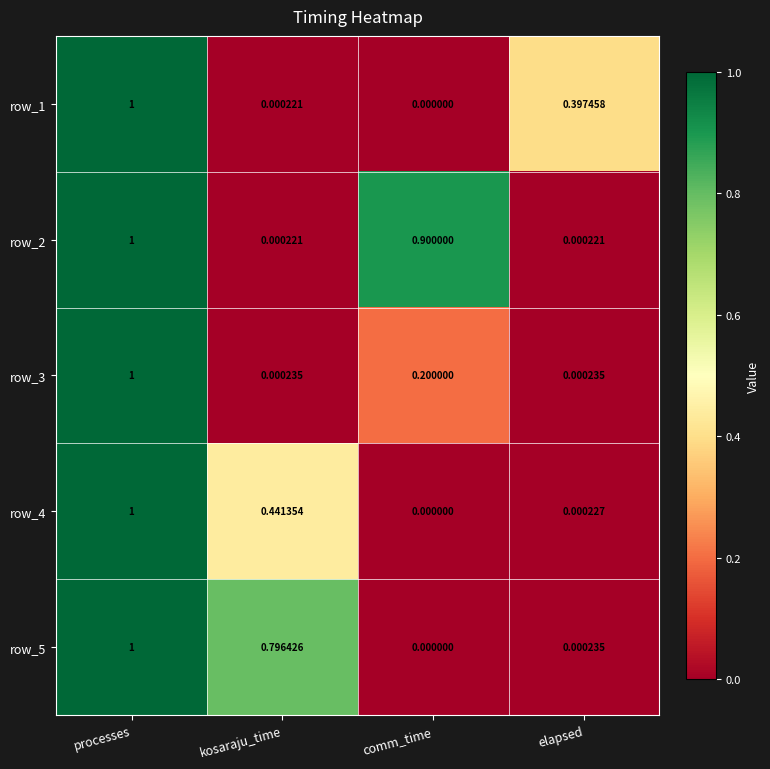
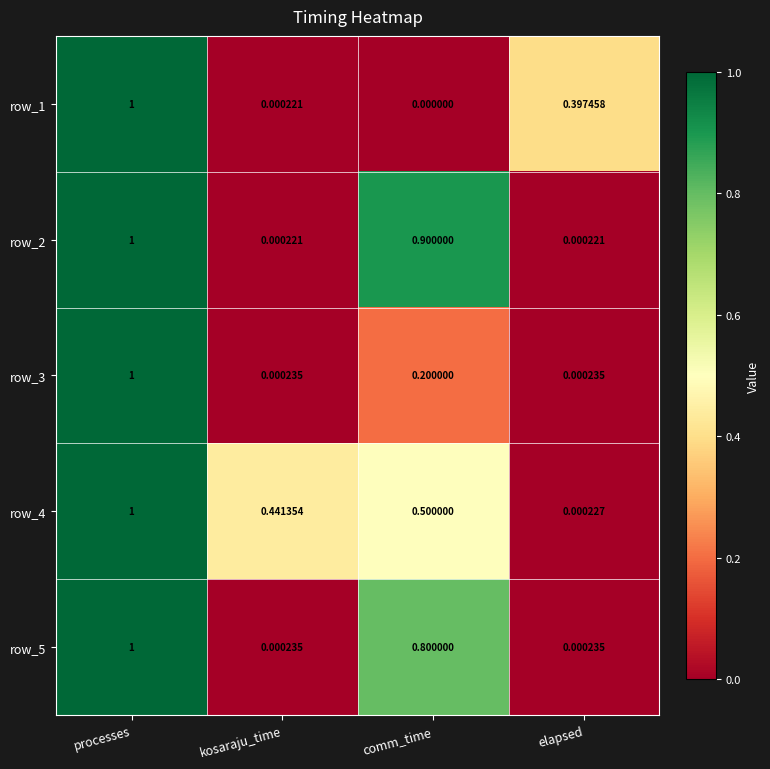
  {
    "row_1": {
      "processes": 1,
      "kosaraju_time": 0.000221,
      "comm_time": 0.000000,
      "elapsed": 0.397458
    },
    "row_2": {
      "processes": 1,
      "kosaraju_time": 0.000221,
      "comm_time": 0.900000,
      "elapsed": 0.000221
    },
    "row_3": {
      "processes": 1,
      "kosaraju_time": 0.000235,
      "comm_time": 0.200000,
      "elapsed": 0.000235
    },
    "row_4": {
      "processes": 1,
      "kosaraju_time": 0.441354,
-     "comm_time": 0.000000,
+     "comm_time": 0.500000,
      "elapsed": 0.000227
    },
    "row_5": {
      "processes": 1,
-     "kosaraju_time": 0.796426,
-     "comm_time": 0.000000,
+     "kosaraju_time": 0.000235,
+     "comm_time": 0.800000,
      "elapsed": 0.000235
    }
  }
